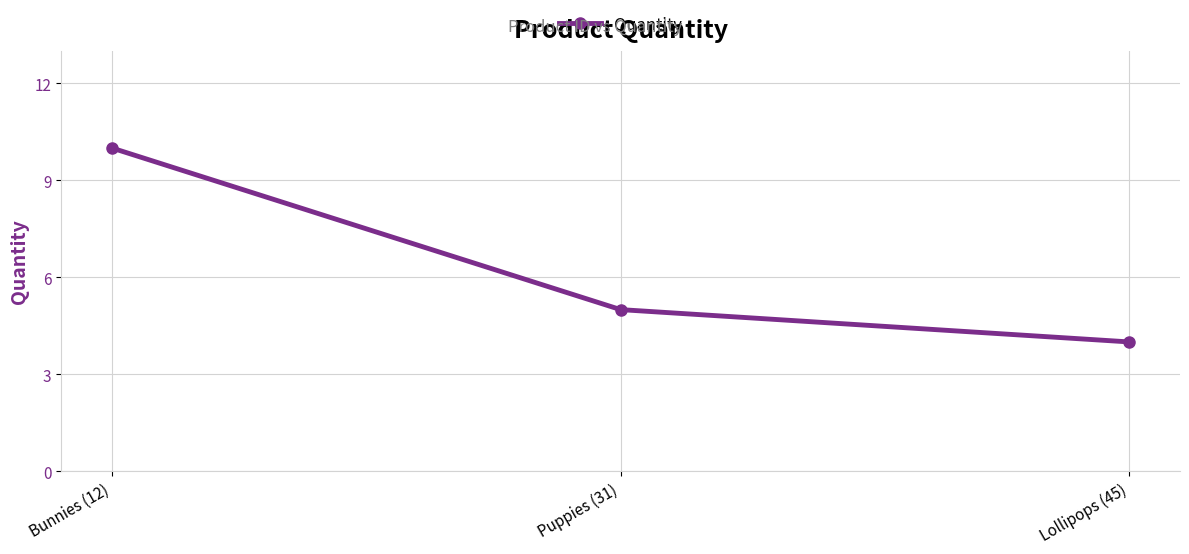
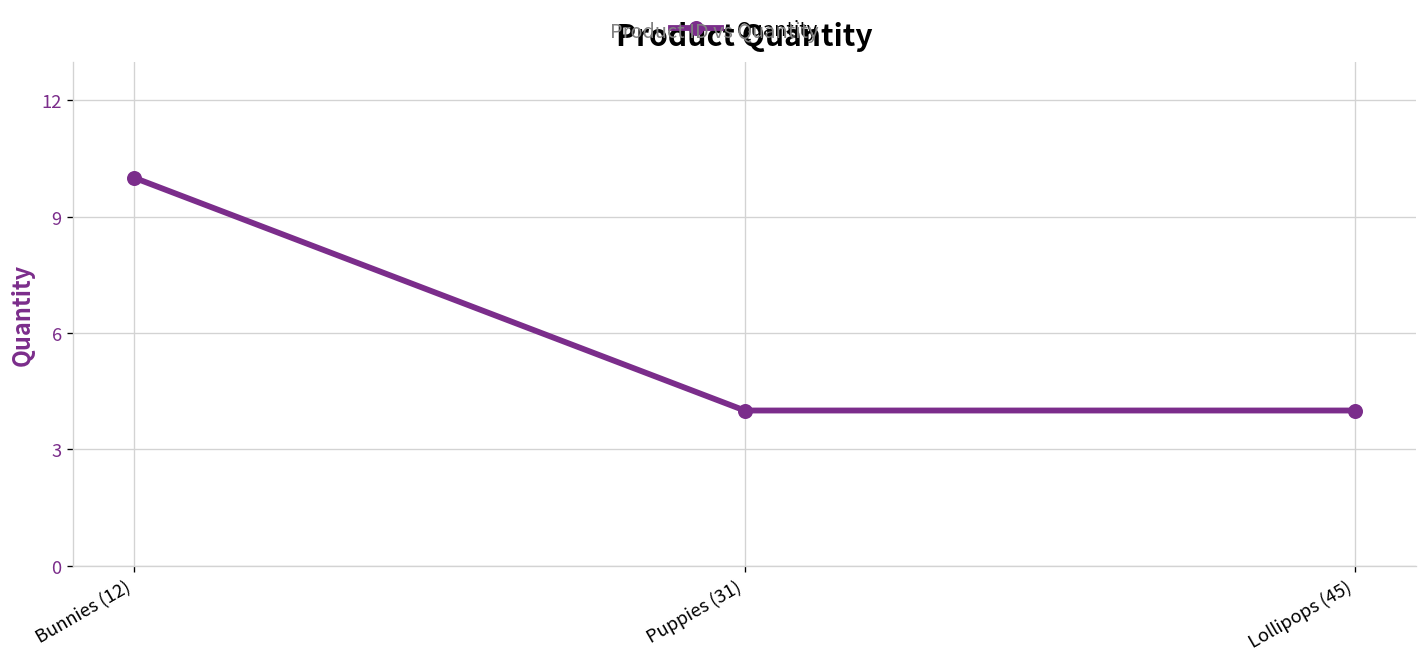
  {
    "Bunnies (12)": 10,
-   "Puppies (31)": 5,
+   "Puppies (31)": 4,
    "Lollipops (45)": 4
  }
